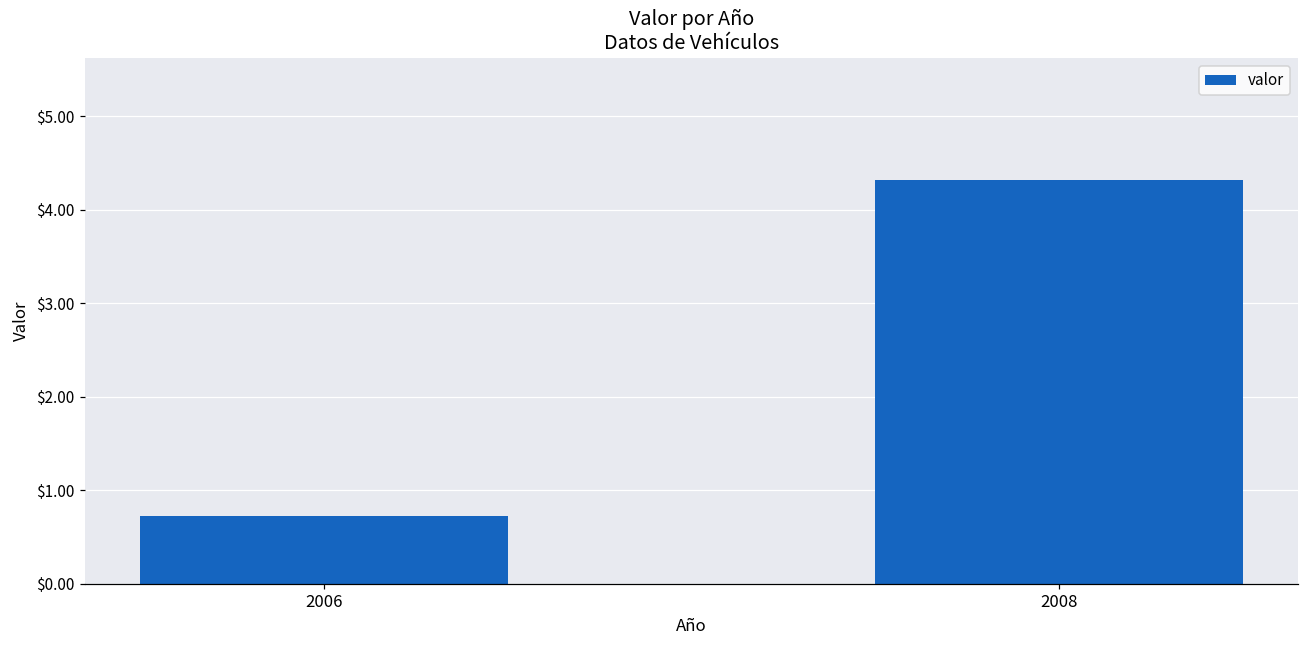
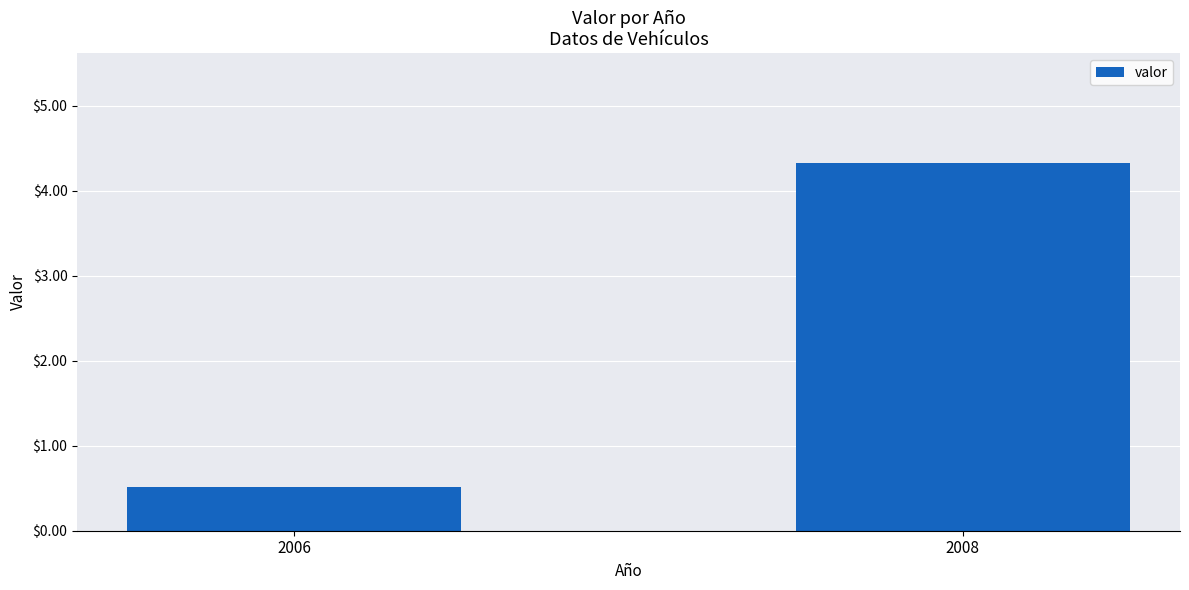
  {
-   "2006": "$0.7",
+   "2006": "$0.5",
    "2008": "$4.3"
  }
